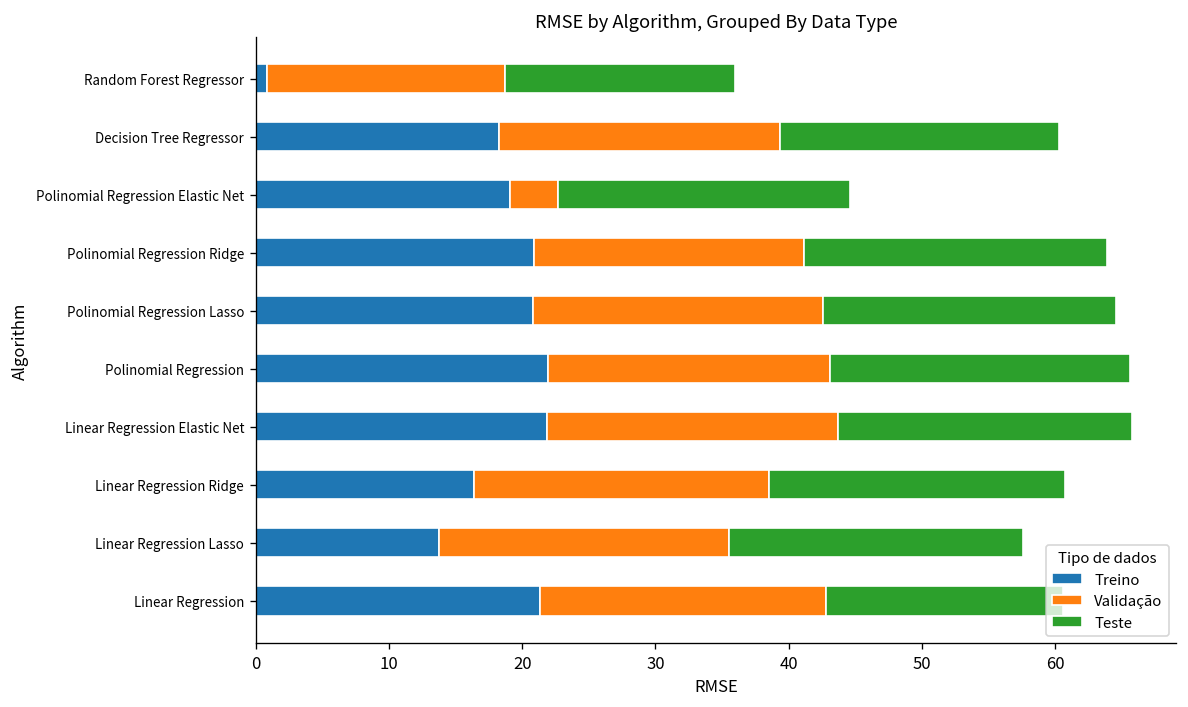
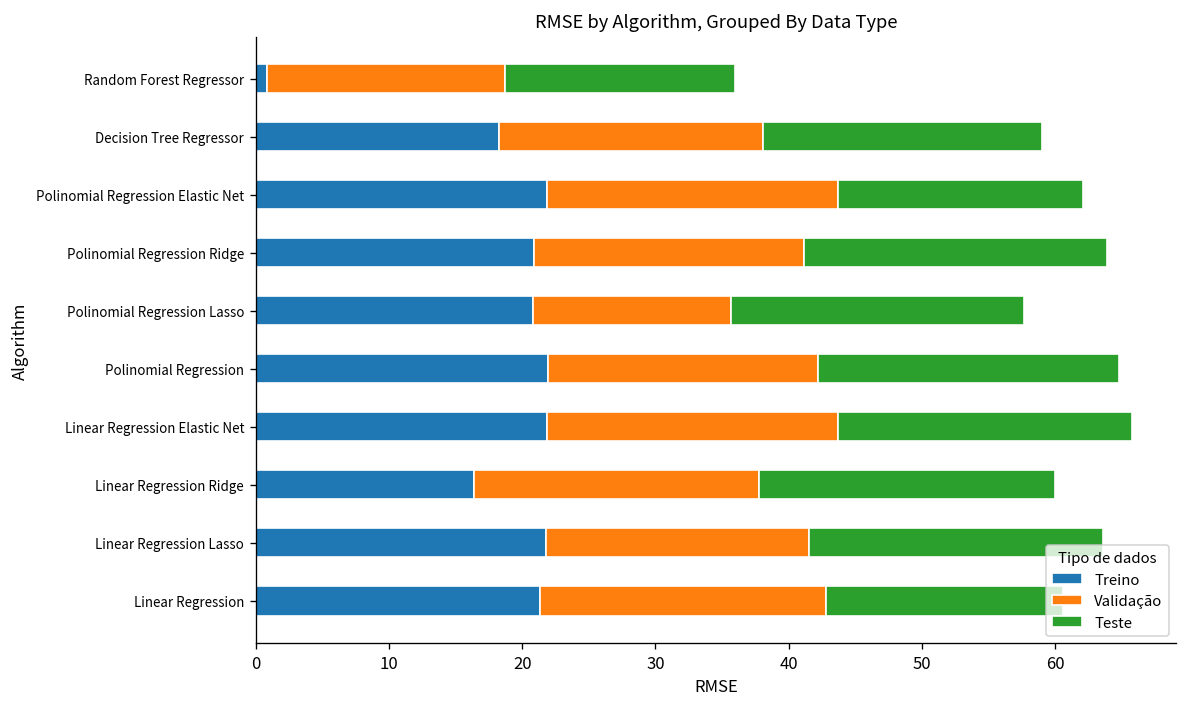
  {
    "Treino": {
      "Random Forest Regressor": 0.9,
      "Decision Tree Regressor": 18.2,
-     "Polinomial Regression Elastic Net": 19.1,
+     "Polinomial Regression Elastic Net": 21.9,
      "Polinomial Regression Ridge": 20.9,
      "Polinomial Regression Lasso": 20.8,
      "Polinomial Regression": 22.0,
      "Linear Regression Elastic Net": 21.9,
      "Linear Regression Ridge": 16.4,
-     "Linear Regression Lasso": 13.8,
+     "Linear Regression Lasso": 21.8,
      "Linear Regression": 21.4
    },
    "Validação": {
      "Random Forest Regressor": 17.8,
-     "Decision Tree Regressor": 21.1,
-     "Polinomial Regression Elastic Net": 3.6,
+     "Decision Tree Regressor": 19.9,
+     "Polinomial Regression Elastic Net": 21.9,
      "Polinomial Regression Ridge": 20.3,
-     "Polinomial Regression Lasso": 21.7,
-     "Polinomial Regression": 21.1,
+     "Polinomial Regression Lasso": 14.9,
+     "Polinomial Regression": 20.3,
      "Linear Regression Elastic Net": 21.9,
-     "Linear Regression Ridge": 22.2,
-     "Linear Regression Lasso": 21.8,
+     "Linear Regression Ridge": 21.4,
+     "Linear Regression Lasso": 19.8,
      "Linear Regression": 21.4
    },
    "Teste": {
      "Random Forest Regressor": 17.3,
      "Decision Tree Regressor": 20.9,
-     "Polinomial Regression Elastic Net": 21.9,
+     "Polinomial Regression Elastic Net": 18.4,
      "Polinomial Regression Ridge": 22.8,
      "Polinomial Regression Lasso": 22.0,
      "Polinomial Regression": 22.6,
      "Linear Regression Elastic Net": 22.1,
      "Linear Regression Ridge": 22.3
    }
  }
